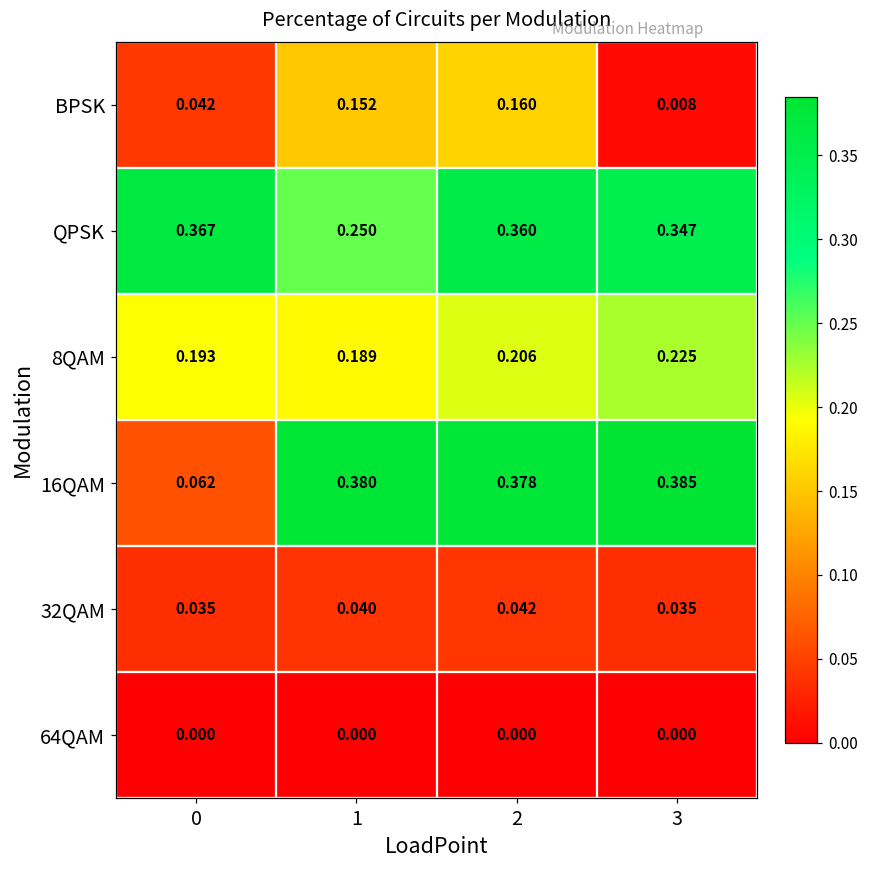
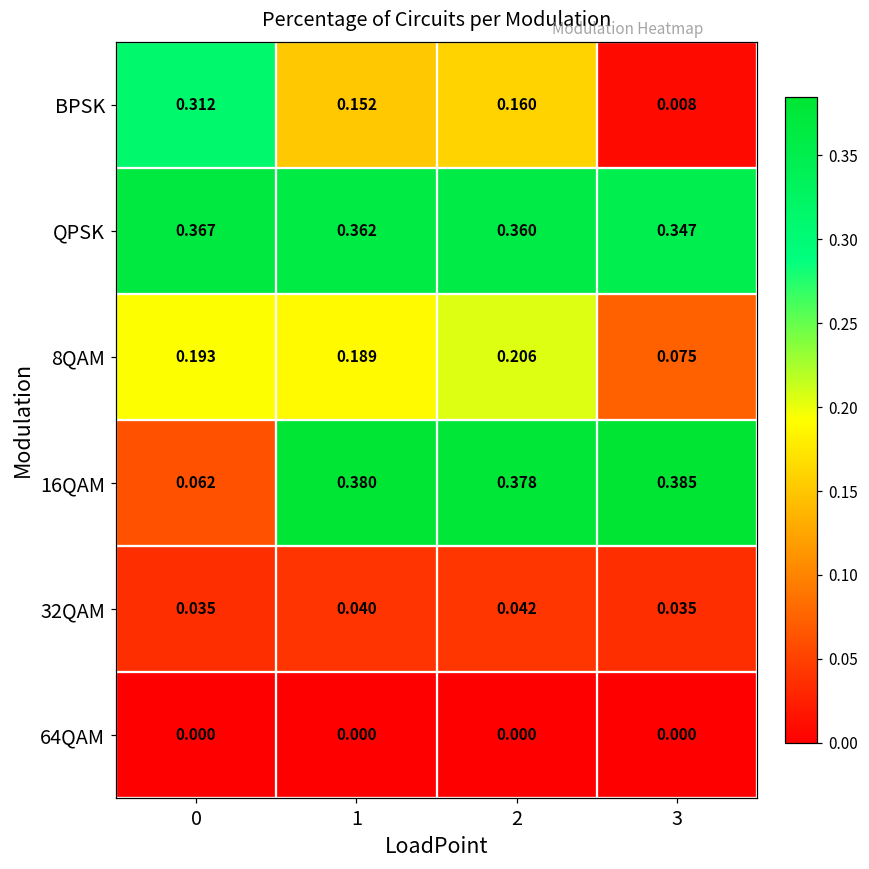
  {
    "BPSK": {
-     "0": 0.042,
+     "0": 0.312,
      "1": 0.152,
      "2": 0.160,
      "3": 0.008
    },
    "QPSK": {
      "0": 0.367,
-     "1": 0.250,
+     "1": 0.362,
      "2": 0.360,
      "3": 0.347
    },
    "8QAM": {
      "0": 0.193,
      "1": 0.189,
      "2": 0.206,
-     "3": 0.225
+     "3": 0.075
    },
    "16QAM": {
      "0": 0.062,
      "1": 0.380,
      "2": 0.378,
      "3": 0.385
    },
    "32QAM": {
      "0": 0.035,
      "1": 0.040,
      "2": 0.042,
      "3": 0.035
    },
    "64QAM": {
      "0": 0.000,
      "1": 0.000,
      "2": 0.000,
      "3": 0.000
    }
  }
